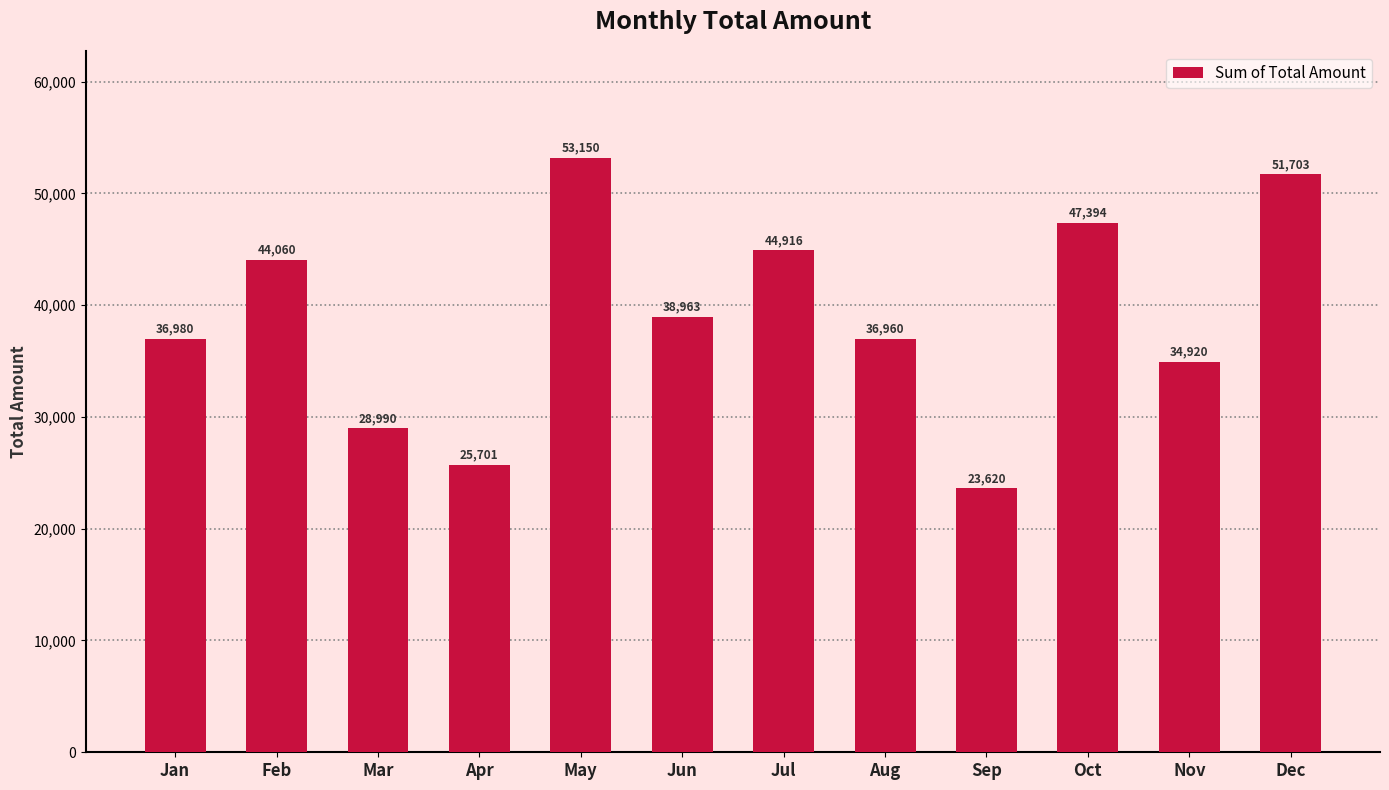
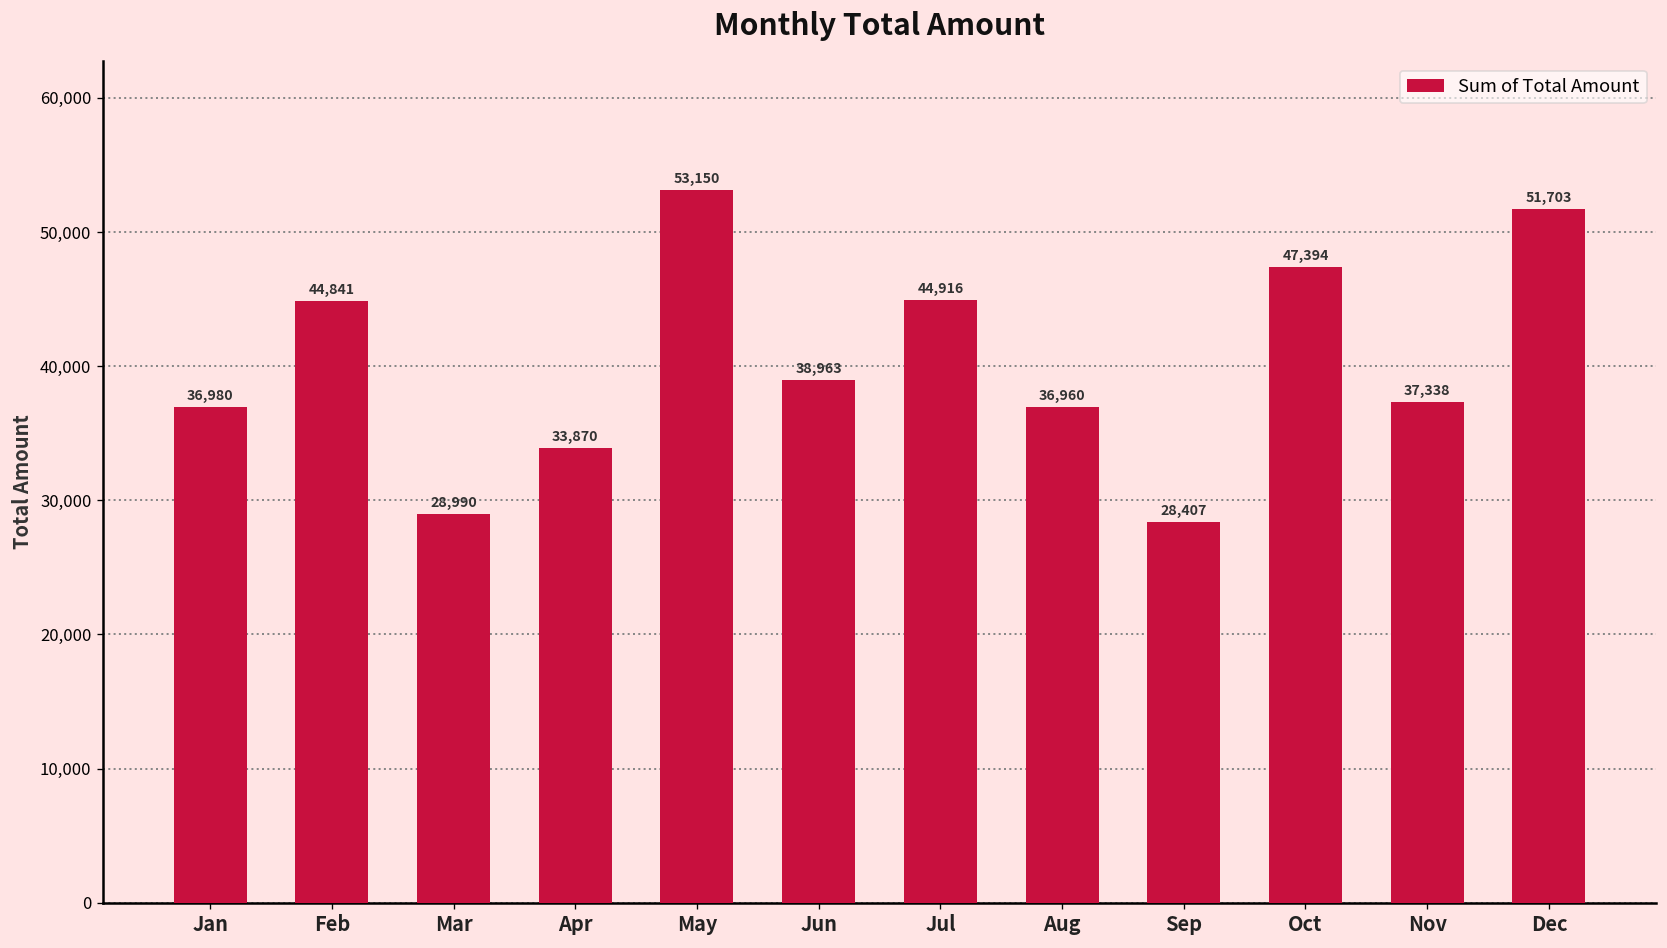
  {
    "Jan": "36,980",
-   "Feb": "44,060",
+   "Feb": "44,841",
    "Mar": "28,990",
-   "Apr": "25,701",
+   "Apr": "33,870",
    "May": "53,150",
    "Jun": "38,963",
    "Jul": "44,916",
    "Aug": "36,960",
-   "Sep": "23,620",
+   "Sep": "28,407",
    "Oct": "47,394",
-   "Nov": "34,920",
+   "Nov": "37,338",
    "Dec": "51,703"
  }
